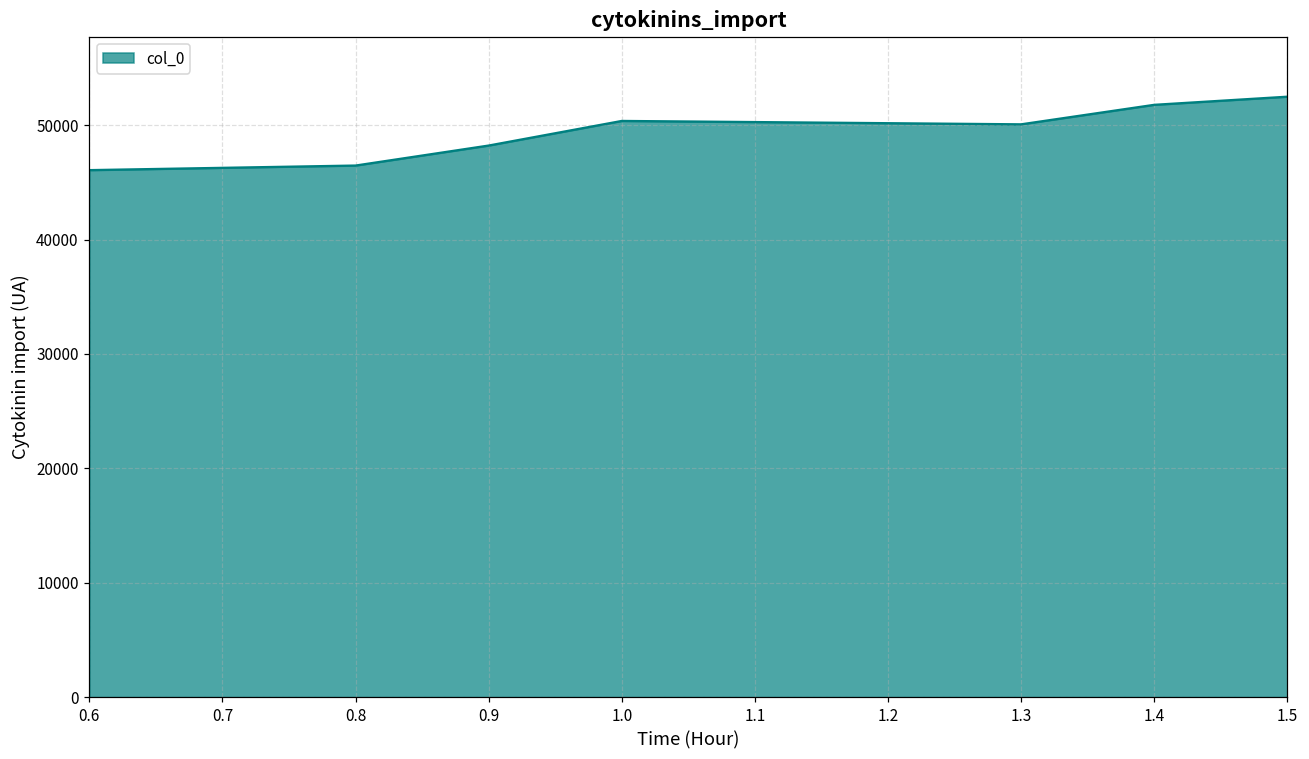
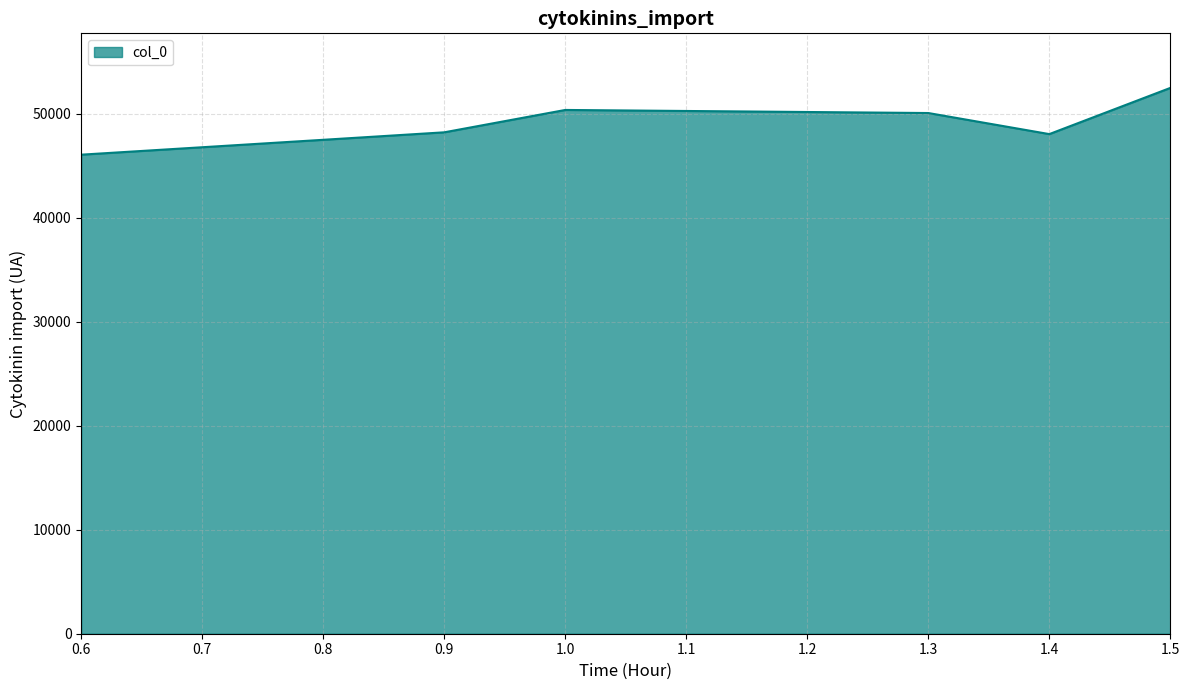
  {
    "0.6": 46100,
-   "0.8": 46500,
+   "0.8": 47500,
    "0.9": 48200,
    "1.0": 50400,
    "1.3": 50100,
-   "1.4": 51800,
+   "1.4": 48000,
    "1.5": 52500
  }
